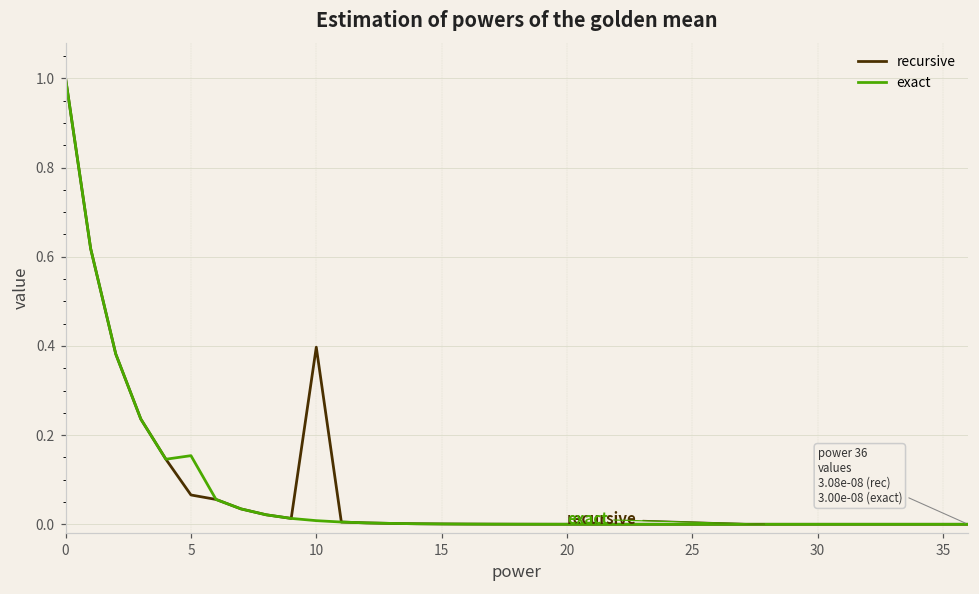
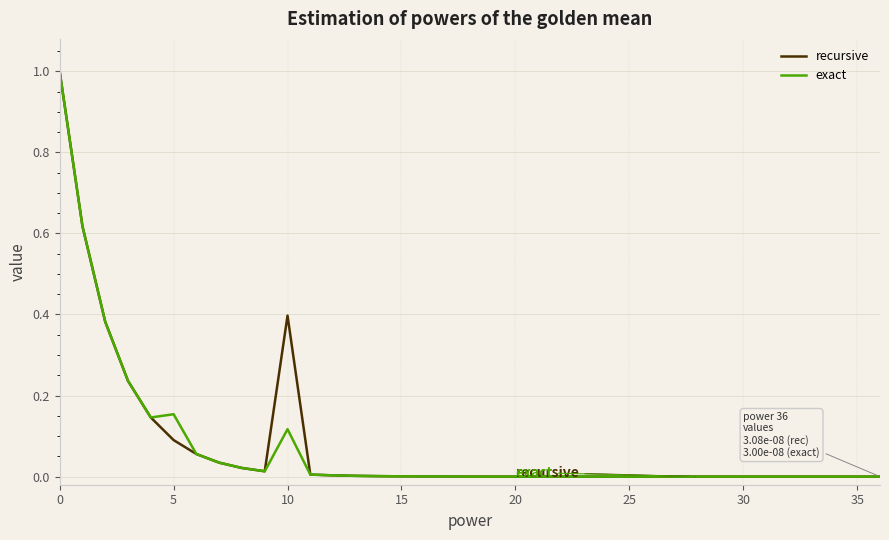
  {
    "recursive": {
-     "5": 0.07,
+     "5": 0.09,
      "10": 0.40
    },
    "exact": {
      "5": 0.15,
-     "10": 0.01
+     "10": 0.12
    }
  }
